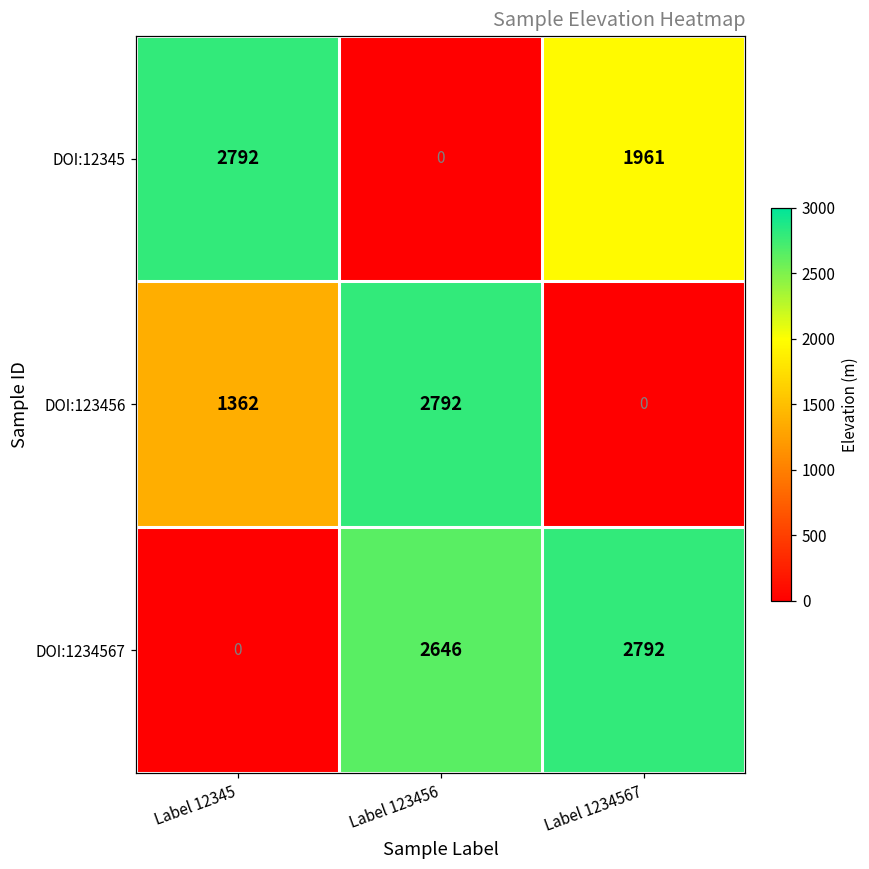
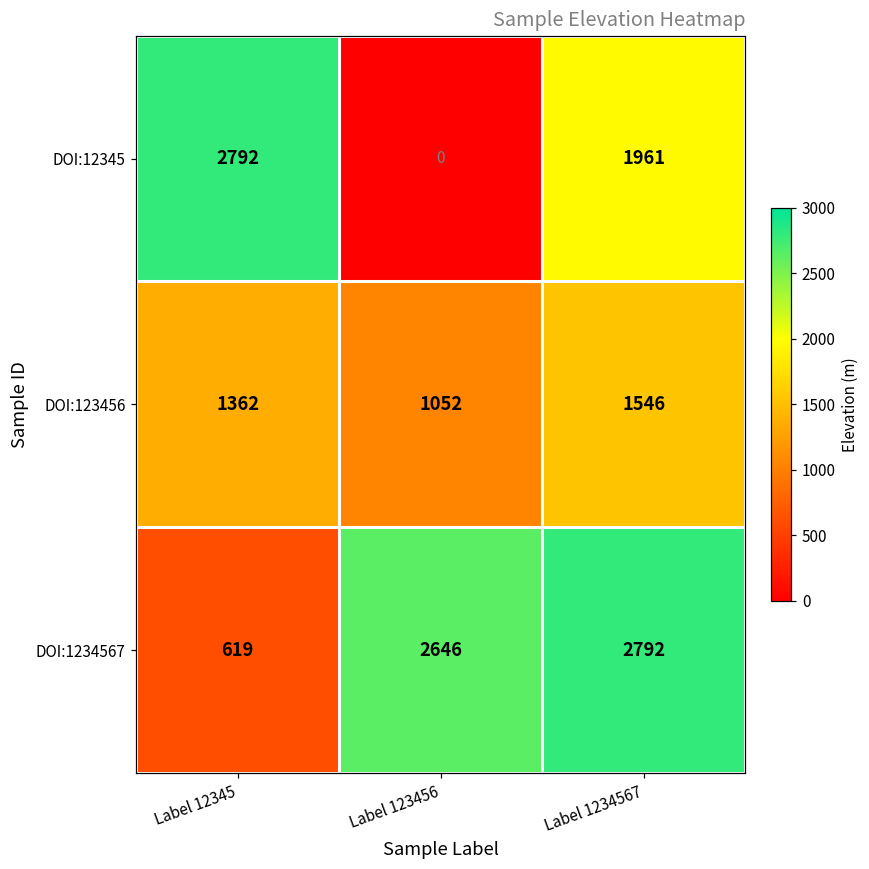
  {
    "DOI:12345": {
      "Label 12345": 2792,
      "Label 123456": 0,
      "Label 1234567": 1961
    },
    "DOI:123456": {
      "Label 12345": 1362,
-     "Label 123456": 2792,
-     "Label 1234567": 0
+     "Label 123456": 1052,
+     "Label 1234567": 1546
    },
    "DOI:1234567": {
-     "Label 12345": 0,
+     "Label 12345": 619,
      "Label 123456": 2646,
      "Label 1234567": 2792
    }
  }
